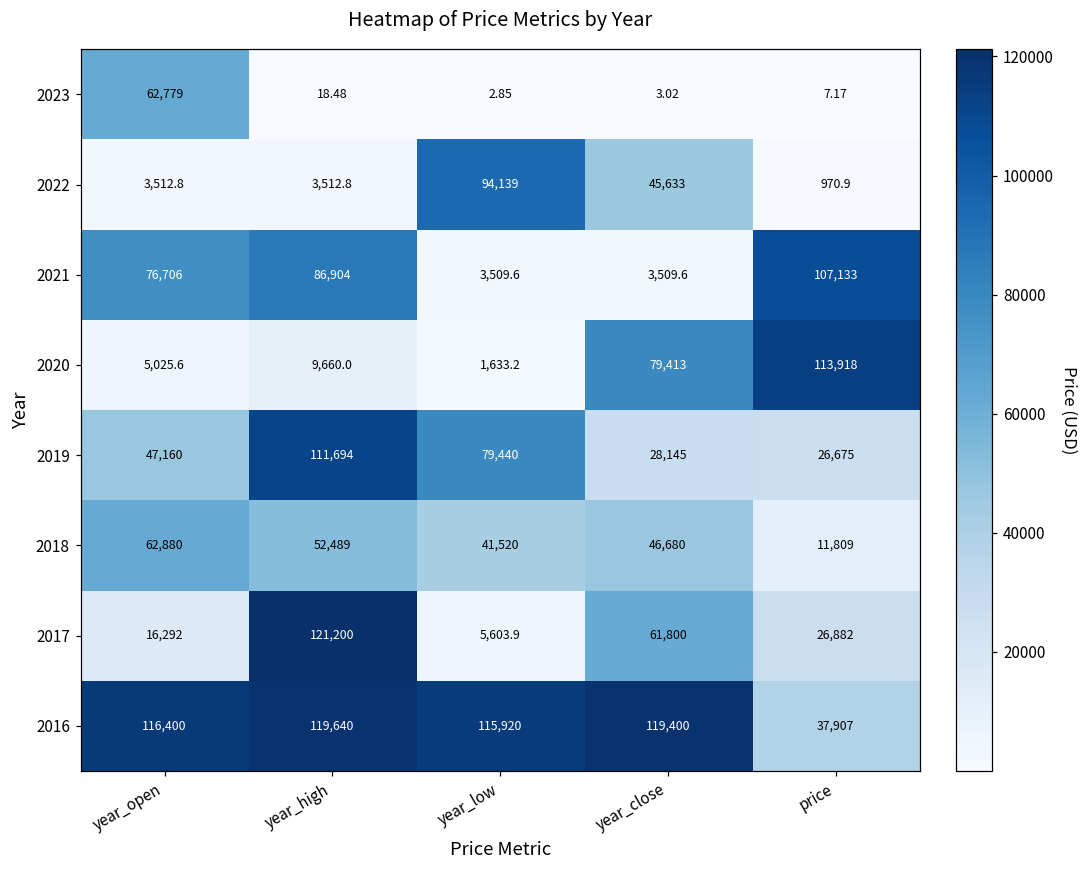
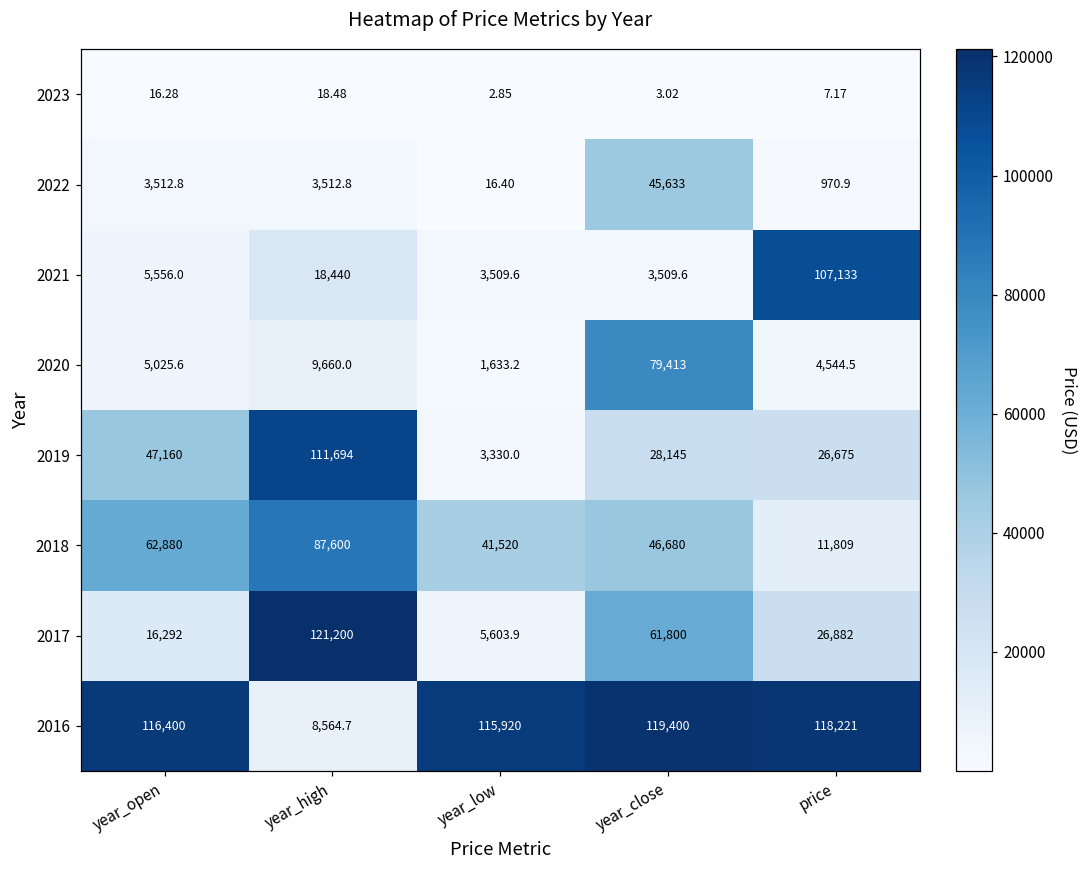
  {
    "2023": {
-     "year_open": "62,779",
+     "year_open": "16.28",
      "year_high": "18.48",
      "year_low": "2.85",
      "year_close": "3.02",
      "price": "7.17"
    },
    "2022": {
      "year_open": "3,512.8",
      "year_high": "3,512.8",
-     "year_low": "94,139",
+     "year_low": "16.40",
      "year_close": "45,633",
      "price": "970.9"
    },
    "2021": {
-     "year_open": "76,706",
-     "year_high": "86,904",
+     "year_open": "5,556.0",
+     "year_high": "18,440",
      "year_low": "3,509.6",
      "year_close": "3,509.6",
      "price": "107,133"
    },
    "2020": {
      "year_open": "5,025.6",
      "year_high": "9,660.0",
      "year_low": "1,633.2",
      "year_close": "79,413",
-     "price": "113,918"
+     "price": "4,544.5"
    },
    "2019": {
      "year_open": "47,160",
      "year_high": "111,694",
-     "year_low": "79,440",
+     "year_low": "3,330.0",
      "year_close": "28,145",
      "price": "26,675"
    },
    "2018": {
      "year_open": "62,880",
-     "year_high": "52,489",
+     "year_high": "87,600",
      "year_low": "41,520",
      "year_close": "46,680",
      "price": "11,809"
    },
    "2017": {
      "year_open": "16,292",
      "year_high": "121,200",
      "year_low": "5,603.9",
      "year_close": "61,800",
      "price": "26,882"
    },
    "2016": {
      "year_open": "116,400",
-     "year_high": "119,640",
+     "year_high": "8,564.7",
      "year_low": "115,920",
      "year_close": "119,400",
-     "price": "37,907"
+     "price": "118,221"
    }
  }
